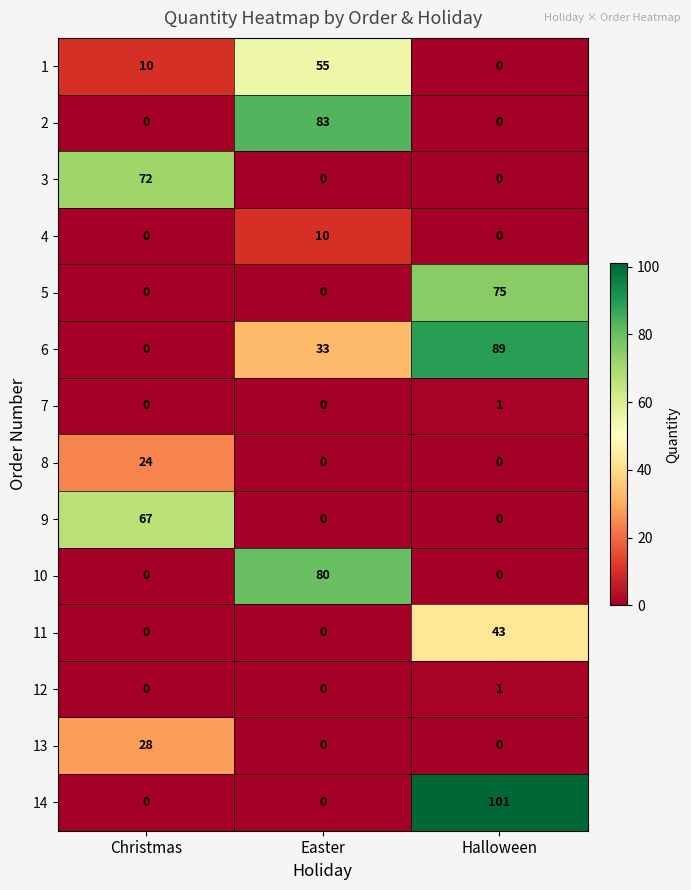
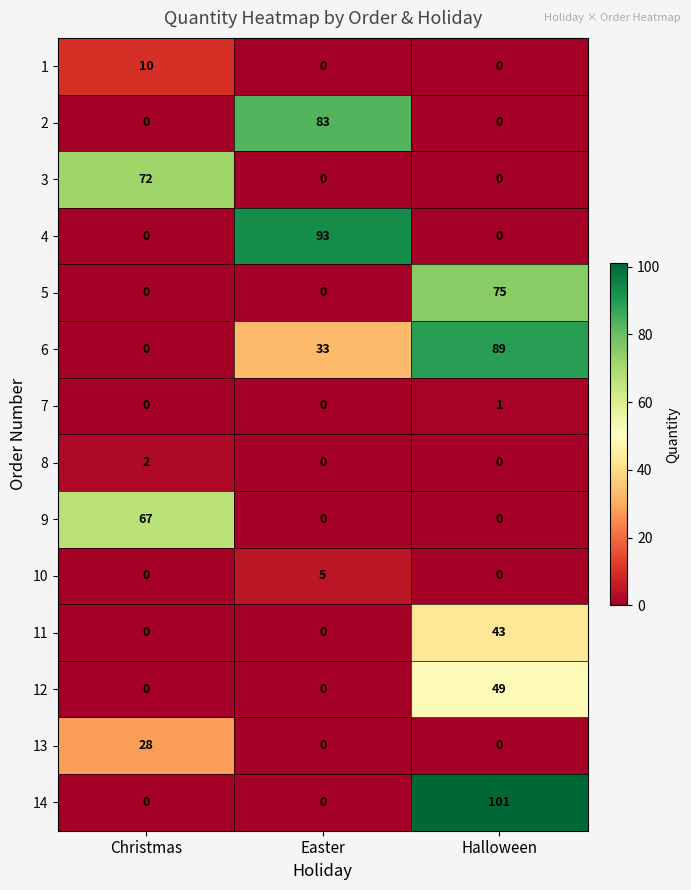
  {
    "1": {
      "Christmas": 10,
-     "Easter": 55,
+     "Easter": 0,
      "Halloween": 0
    },
    "2": {
      "Christmas": 0,
      "Easter": 83,
      "Halloween": 0
    },
    "3": {
      "Christmas": 72,
      "Easter": 0,
      "Halloween": 0
    },
    "4": {
      "Christmas": 0,
-     "Easter": 10,
+     "Easter": 93,
      "Halloween": 0
    },
    "5": {
      "Christmas": 0,
      "Easter": 0,
      "Halloween": 75
    },
    "6": {
      "Christmas": 0,
      "Easter": 33,
      "Halloween": 89
    },
    "7": {
      "Christmas": 0,
      "Easter": 0,
      "Halloween": 1
    },
    "8": {
-     "Christmas": 24,
+     "Christmas": 2,
      "Easter": 0,
      "Halloween": 0
    },
    "9": {
      "Christmas": 67,
      "Easter": 0,
      "Halloween": 0
    },
    "10": {
      "Christmas": 0,
-     "Easter": 80,
+     "Easter": 5,
      "Halloween": 0
    },
    "11": {
      "Christmas": 0,
      "Easter": 0,
      "Halloween": 43
    },
    "12": {
      "Christmas": 0,
      "Easter": 0,
-     "Halloween": 1
+     "Halloween": 49
    },
    "13": {
      "Christmas": 28,
      "Easter": 0,
      "Halloween": 0
    },
    "14": {
      "Christmas": 0,
      "Easter": 0,
      "Halloween": 101
    }
  }
